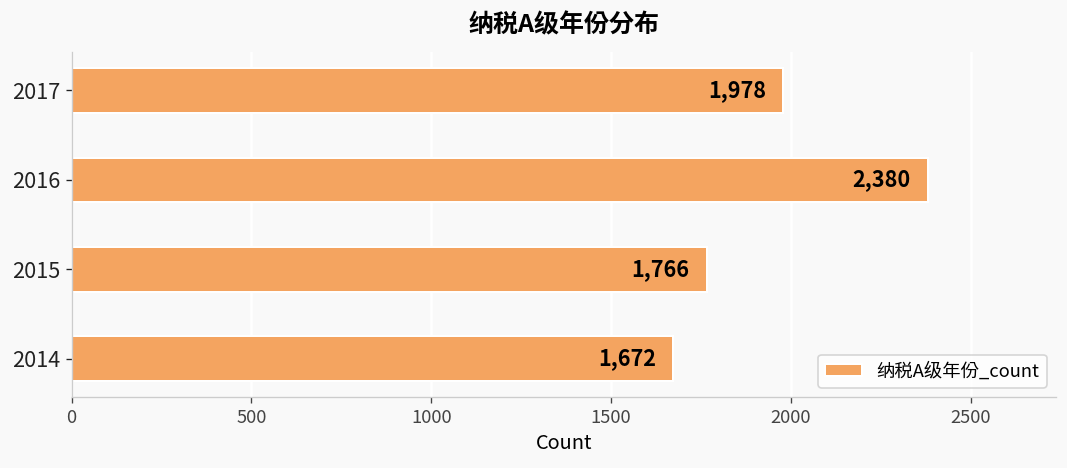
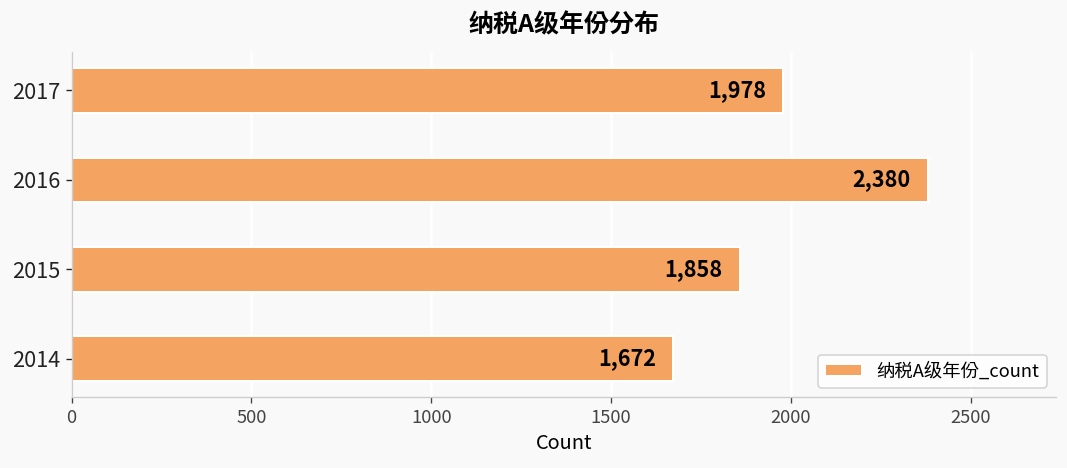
  {
    "2017": "1,978",
    "2016": "2,380",
-   "2015": "1,766",
+   "2015": "1,858",
    "2014": "1,672"
  }
